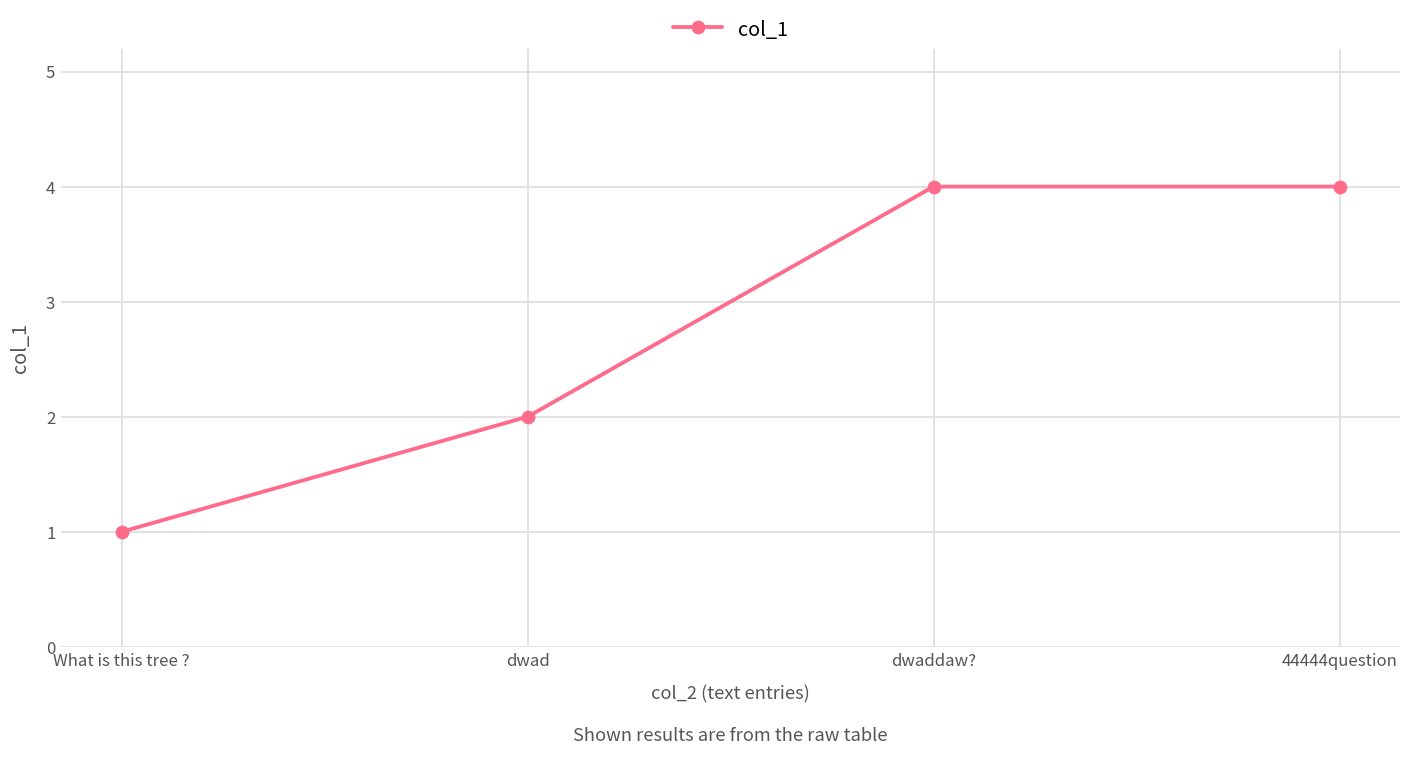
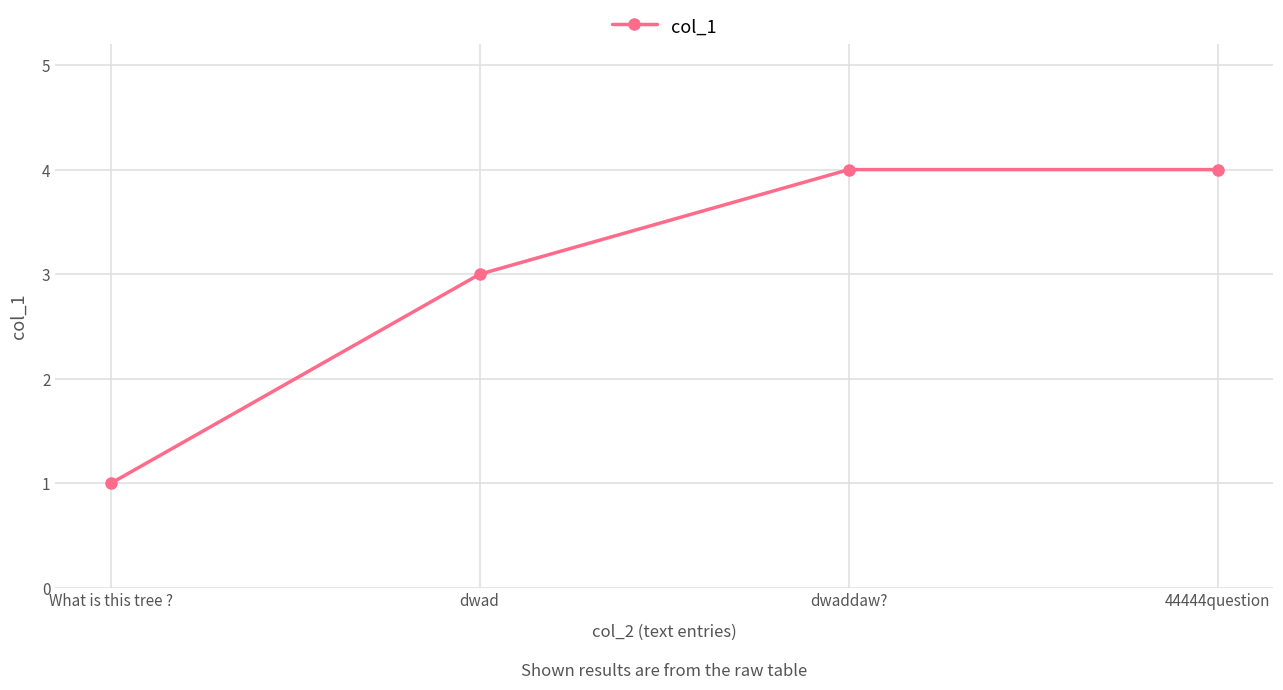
  {
    "What is this tree ?": 1,
-   "dwad": 2,
+   "dwad": 3,
    "dwaddaw?": 4,
    "44444question": 4
  }
